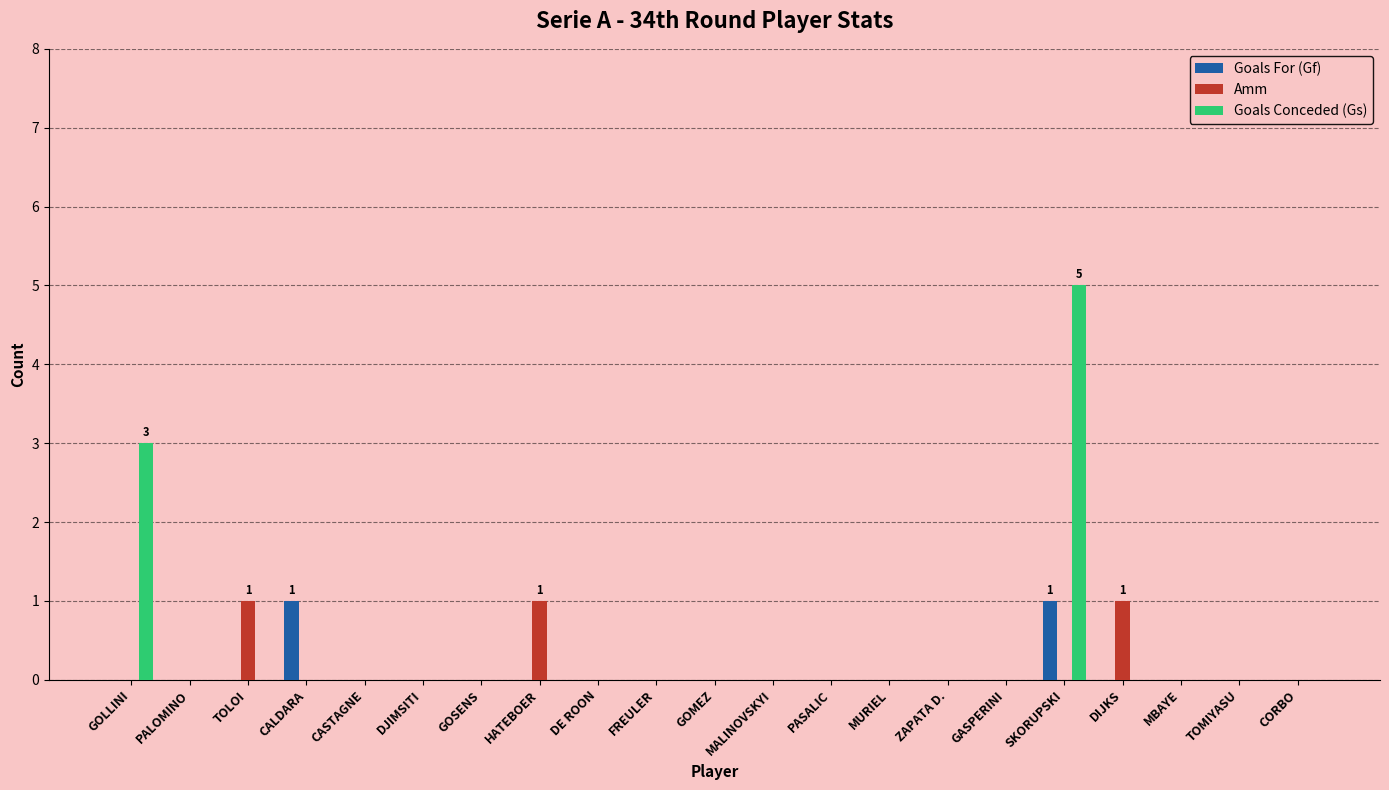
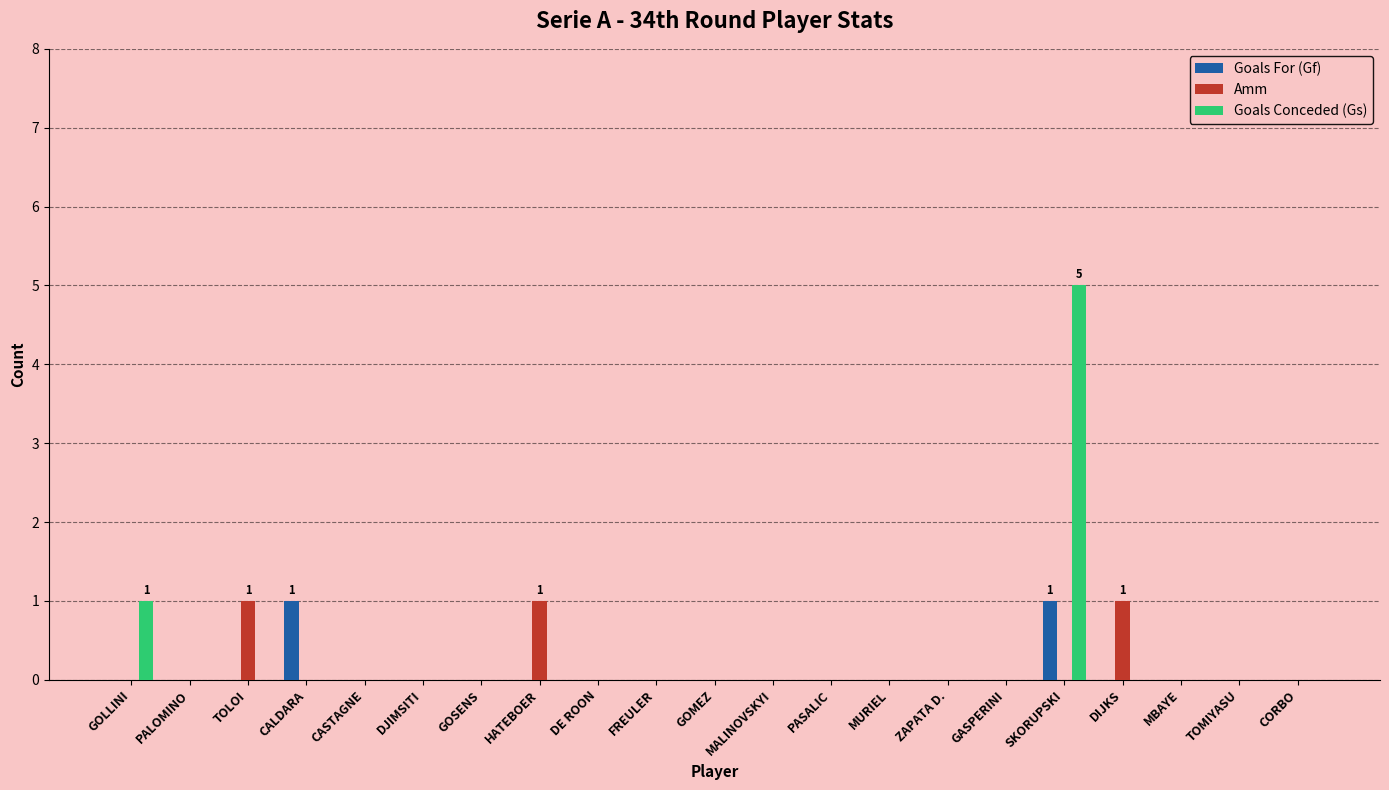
  {
    "Goals For (Gf)": {
      "CALDARA": 1,
      "SKORUPSKI": 1
    },
    "Amm": {
      "TOLOI": 1,
      "HATEBOER": 1,
      "DIJKS": 1
    },
    "Goals Conceded (Gs)": {
-     "GOLLINI": 3,
+     "GOLLINI": 1,
      "SKORUPSKI": 5
    }
  }
